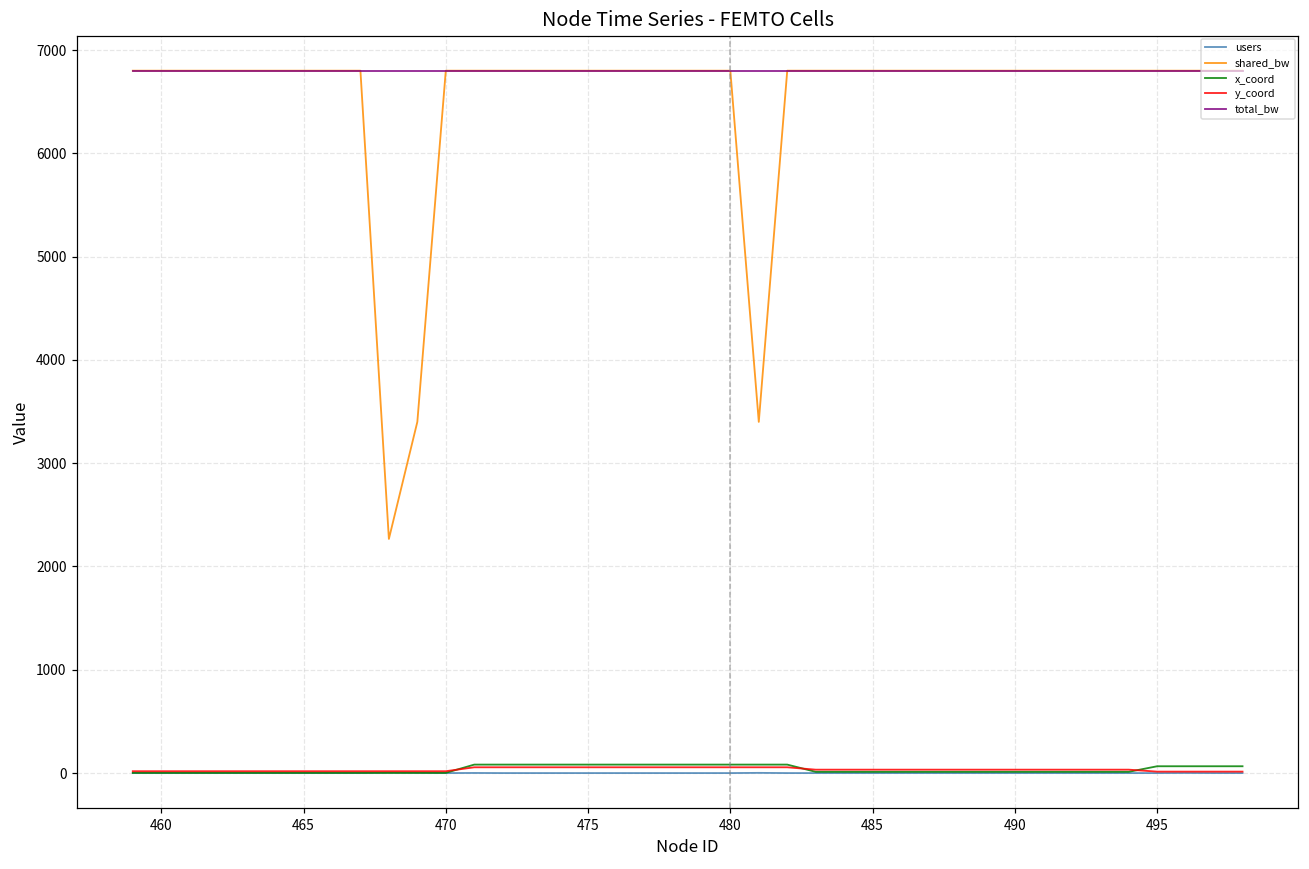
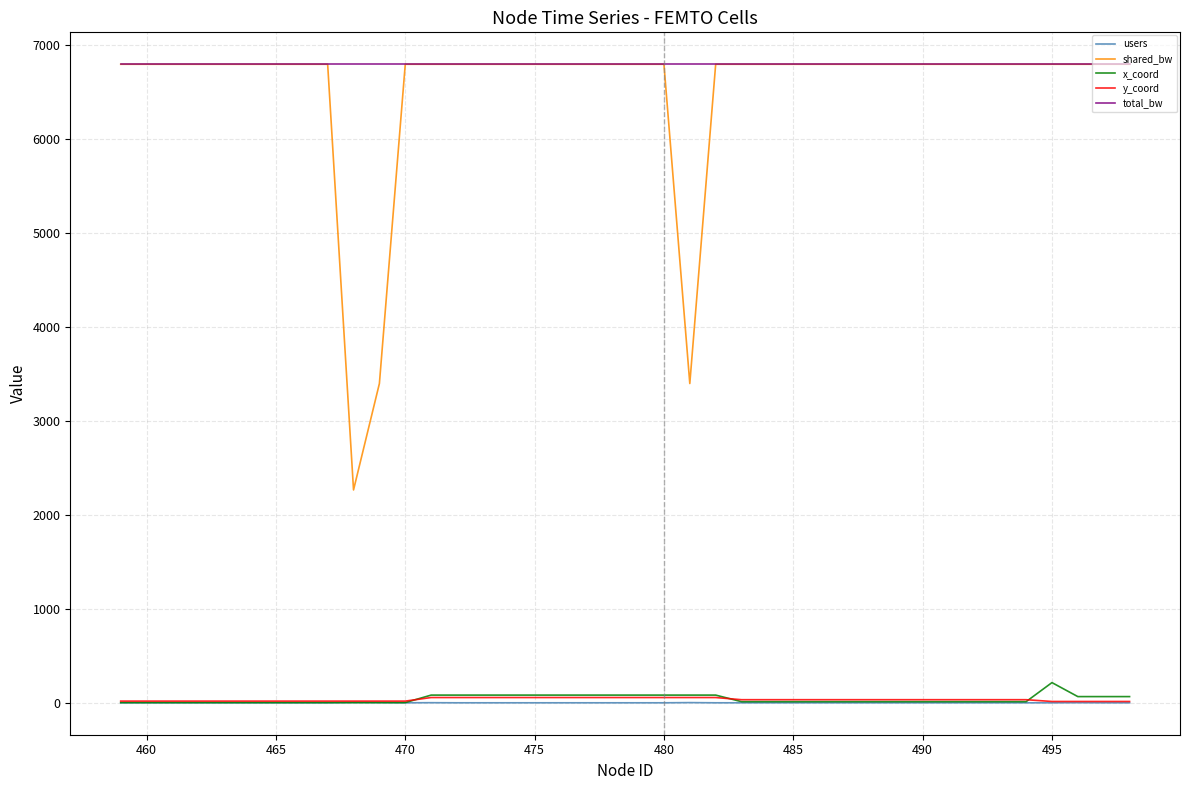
  {
    "users": {
      "475": 0,
      "480": 0
    },
    "x_coord": {
-     "495": 100
+     "495": 200
    }
  }
